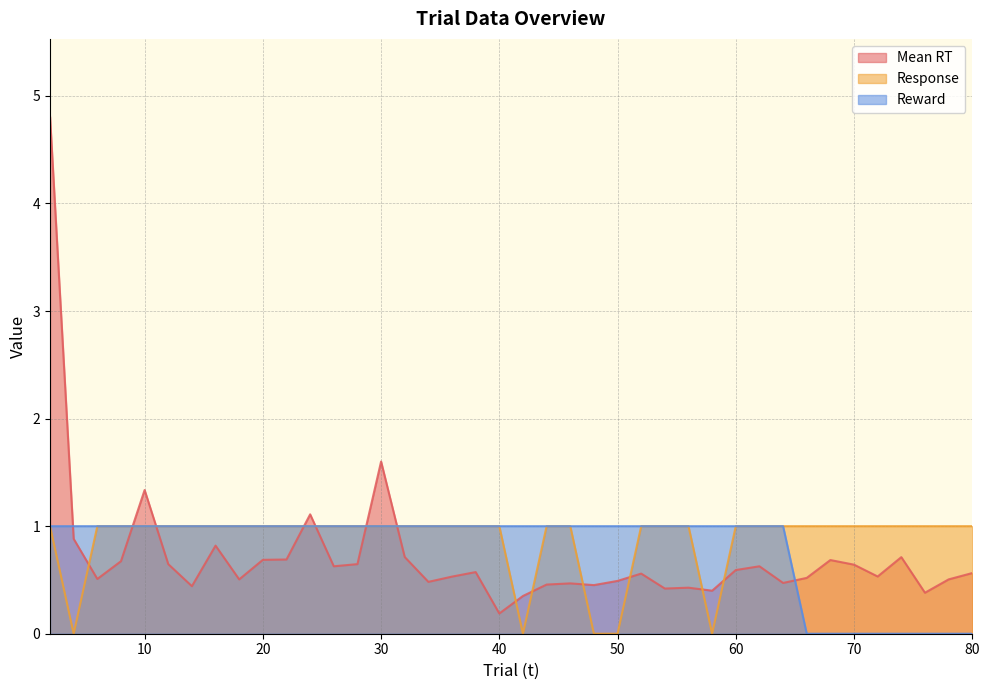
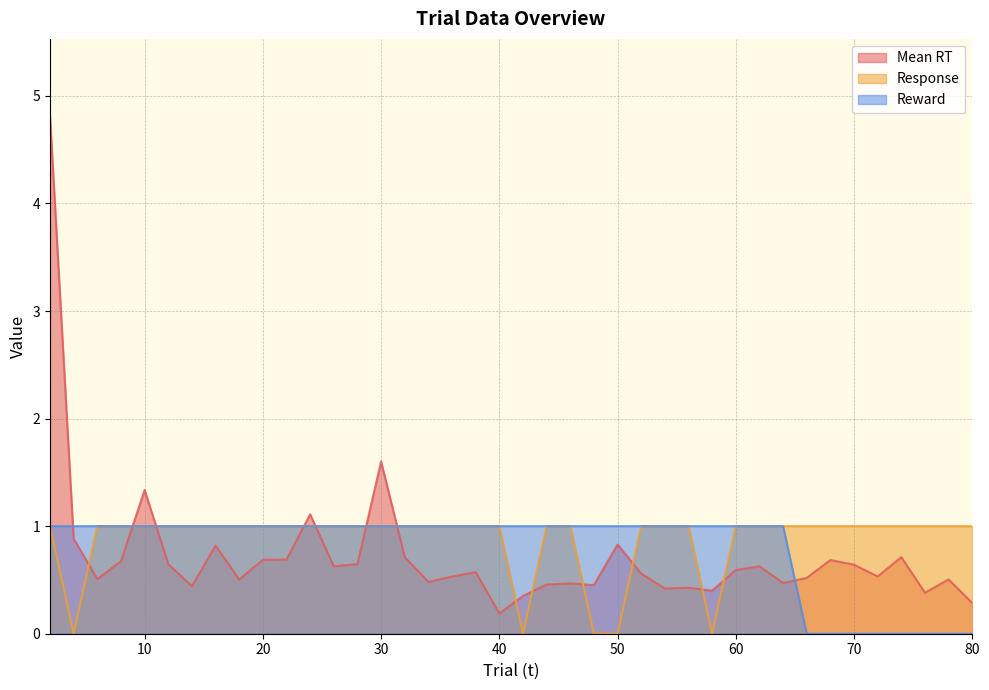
  {
    "Mean RT": {
      "10": 1.34,
      "20": 0.69,
      "30": 1.60,
      "40": 0.19,
-     "50": 0.49,
+     "50": 0.83,
      "60": 0.59,
      "70": 0.64,
-     "80": 0.56
+     "80": 0.29
    },
    "Response": {
      "50": 0.00,
      "70": 1.00,
      "80": 1.00
    },
    "Reward": {
      "50": 1.00,
      "70": 0.00,
      "80": 0.00
    }
  }
